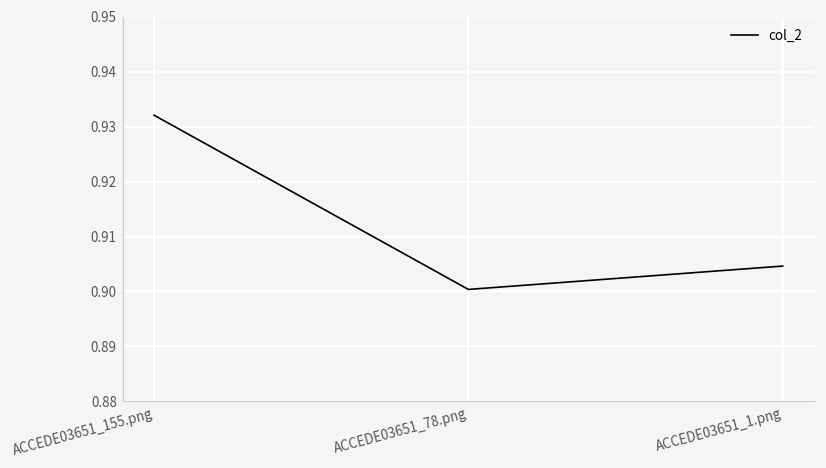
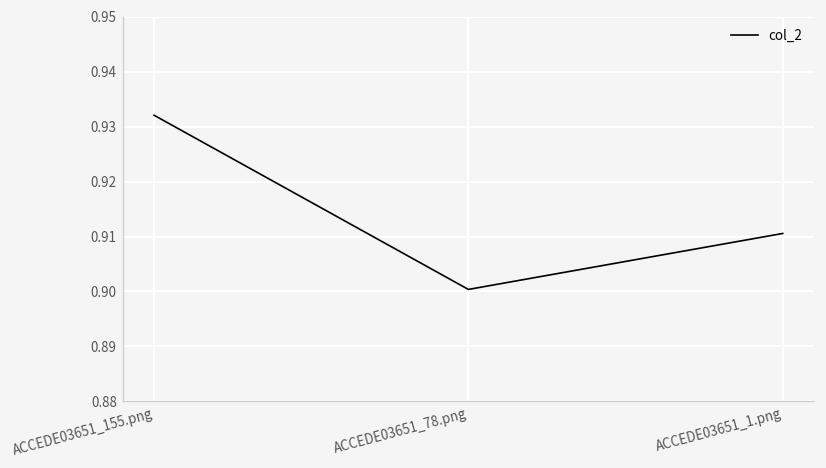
  {
    "ACCEDE03651_155.png": 0.932,
    "ACCEDE03651_78.png": 0.900,
-   "ACCEDE03651_1.png": 0.905
+   "ACCEDE03651_1.png": 0.911
  }
